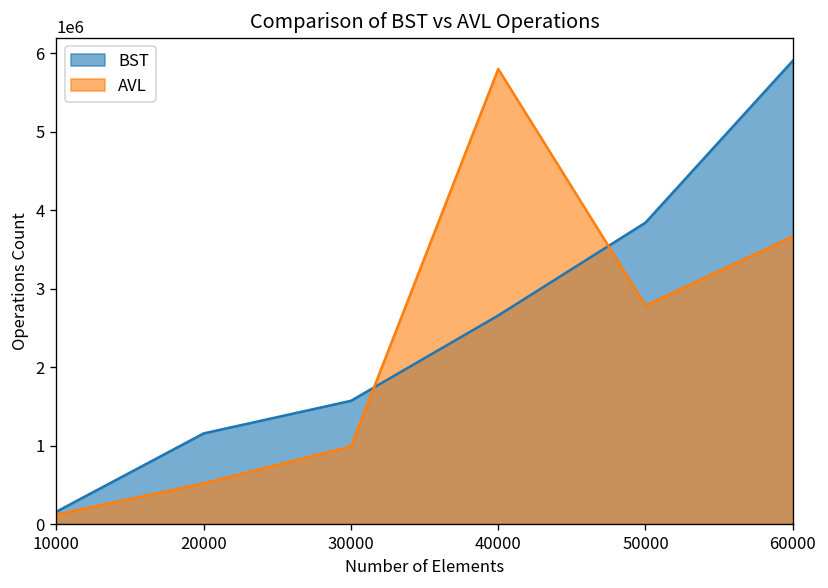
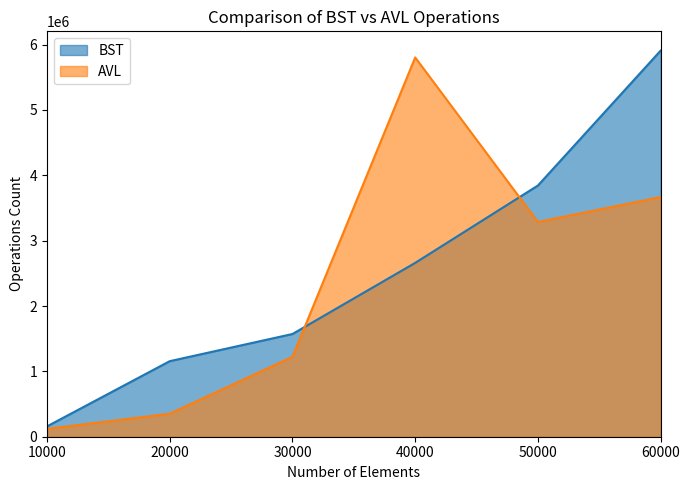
  {
    "BST": {
      "20000": 1200000,
      "30000": 1600000,
      "40000": 2700000,
      "50000": 3800000,
      "60000": 5900000
    },
    "AVL": {
-     "20000": 500000,
-     "30000": 1000000,
+     "20000": 400000,
+     "30000": 1200000,
      "40000": 5800000,
-     "50000": 2800000,
+     "50000": 3300000,
      "60000": 3700000
    }
  }
